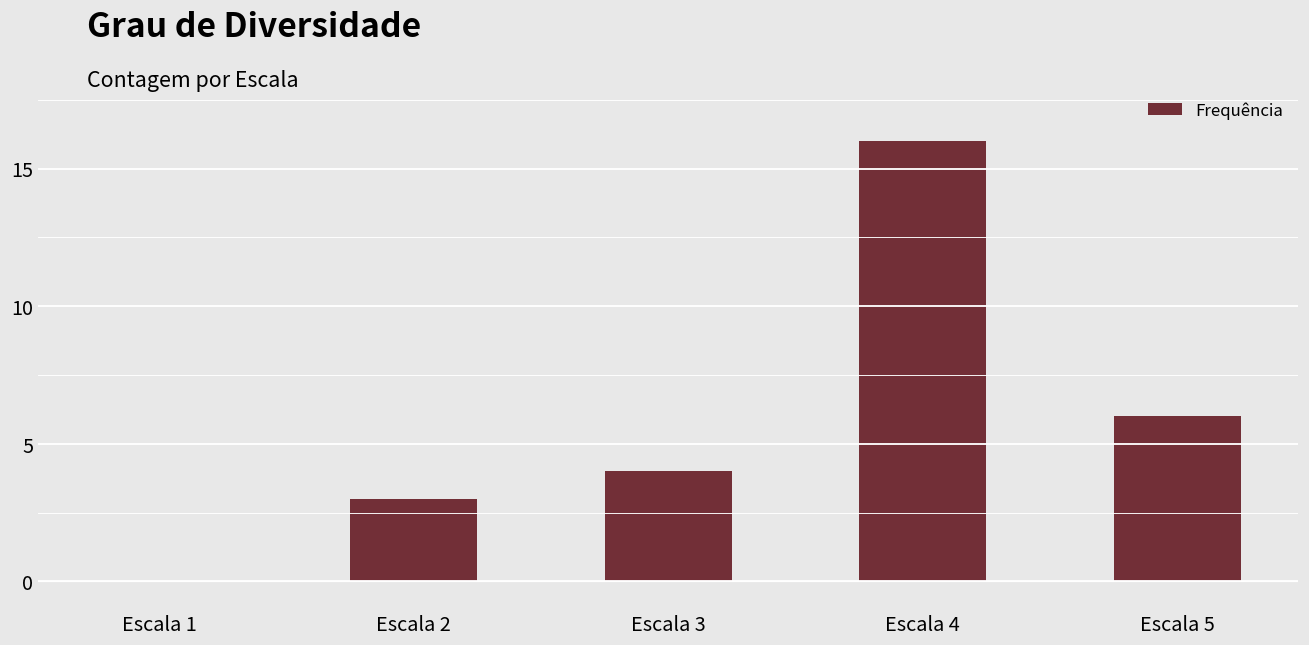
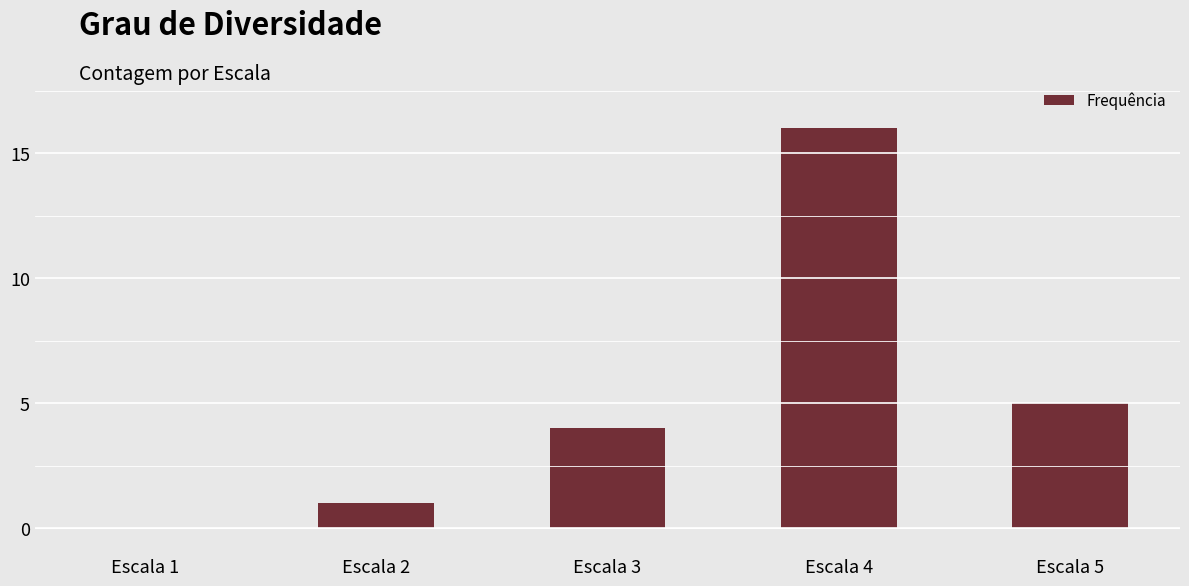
  {
    "Escala 1": 0,
-   "Escala 2": 3,
+   "Escala 2": 1,
    "Escala 3": 4,
    "Escala 4": 16,
-   "Escala 5": 6
+   "Escala 5": 5
  }
